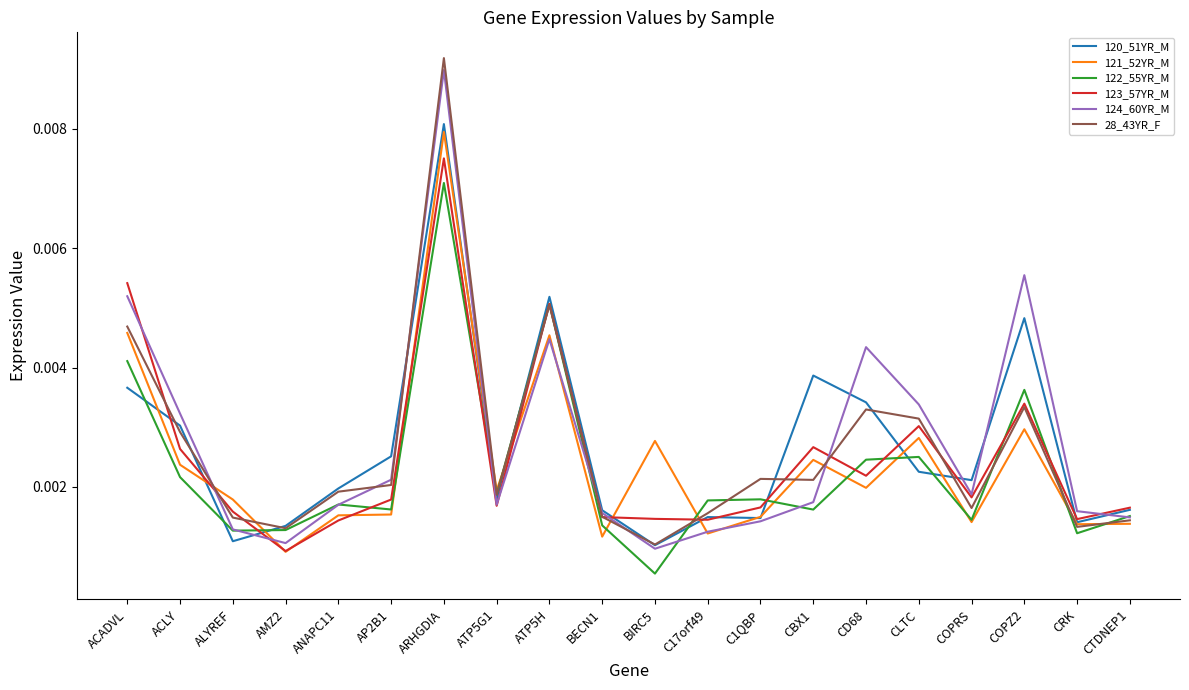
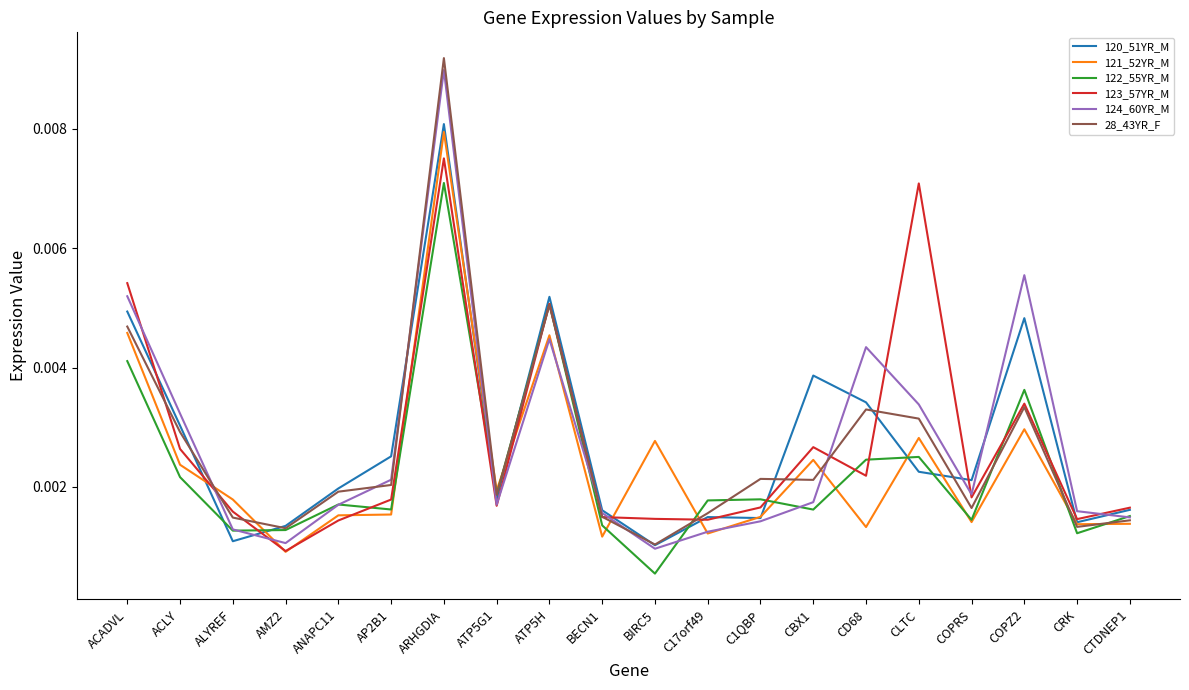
  {
    "120_51YR_M": {
-     "ACADVL": 0.0037,
+     "ACADVL": 0.0049,
      "ACLY": 0.0030,
      "ALYREF": 0.0011,
      "ANAPC11": 0.0020,
      "AP2B1": 0.0025,
      "ARHGDIA": 0.0081,
      "ATP5G1": 0.0018,
      "ATP5H": 0.0052,
      "BECN1": 0.0016,
      "C17orf49": 0.0015,
      "CBX1": 0.0039,
      "CD68": 0.0034,
      "CLTC": 0.0023,
      "COPRS": 0.0021,
      "COPZ2": 0.0048
    },
    "121_52YR_M": {
      "ACADVL": 0.0046,
      "ACLY": 0.0024,
      "ALYREF": 0.0018,
      "ANAPC11": 0.0015,
      "AP2B1": 0.0015,
      "ARHGDIA": 0.0079,
      "ATP5G1": 0.0019,
      "ATP5H": 0.0045,
      "BECN1": 0.0012,
      "BIRC5": 0.0028,
      "CBX1": 0.0025,
-     "CD68": 0.0020,
+     "CD68": 0.0013,
      "CLTC": 0.0028,
      "COPZ2": 0.0030,
      "CTDNEP1": 0.0014
    },
    "122_55YR_M": {
      "ACADVL": 0.0041,
      "ACLY": 0.0022,
      "AP2B1": 0.0016,
      "ARHGDIA": 0.0071,
      "BECN1": 0.0014,
      "BIRC5": 0.0005,
      "C17orf49": 0.0018,
      "C1QBP": 0.0018,
      "CBX1": 0.0016,
      "CD68": 0.0025,
      "CLTC": 0.0025,
      "COPZ2": 0.0036,
      "CRK": 0.0012
    },
    "123_57YR_M": {
      "ACADVL": 0.0054,
      "ACLY": 0.0026,
      "ALYREF": 0.0016,
      "ANAPC11": 0.0014,
      "AP2B1": 0.0018,
      "ARHGDIA": 0.0075,
      "BIRC5": 0.0015,
      "C17orf49": 0.0015,
      "C1QBP": 0.0017,
      "CBX1": 0.0027,
      "CD68": 0.0022,
-     "CLTC": 0.0030,
+     "CLTC": 0.0071,
      "COPRS": 0.0018,
      "COPZ2": 0.0034,
      "CRK": 0.0015
    },
    "124_60YR_M": {
      "ACADVL": 0.0052,
      "ACLY": 0.0032,
      "AMZ2": 0.0011,
      "AP2B1": 0.0021,
      "ARHGDIA": 0.0090,
      "ATP5H": 0.0045,
      "BECN1": 0.0016,
      "BIRC5": 0.0010,
      "C1QBP": 0.0014,
      "CBX1": 0.0017,
      "CD68": 0.0043,
      "CLTC": 0.0034,
      "COPRS": 0.0019,
      "COPZ2": 0.0055,
      "CRK": 0.0016
    },
    "28_43YR_F": {
      "ACADVL": 0.0047,
      "ACLY": 0.0029,
      "ALYREF": 0.0015,
      "ANAPC11": 0.0019,
      "AP2B1": 0.0020,
      "ARHGDIA": 0.0092,
      "C17orf49": 0.0016,
      "C1QBP": 0.0021,
      "CBX1": 0.0021,
      "CD68": 0.0033,
      "CLTC": 0.0031,
      "COPRS": 0.0016,
      "COPZ2": 0.0033,
      "CRK": 0.0013,
      "CTDNEP1": 0.0014
    }
  }
